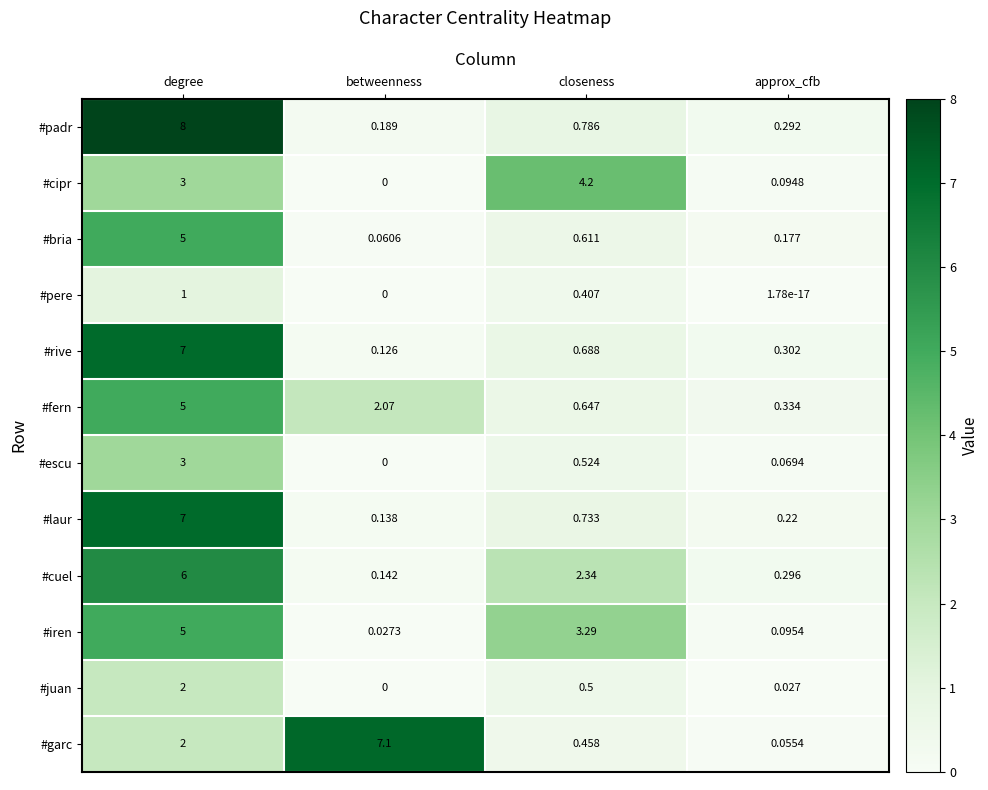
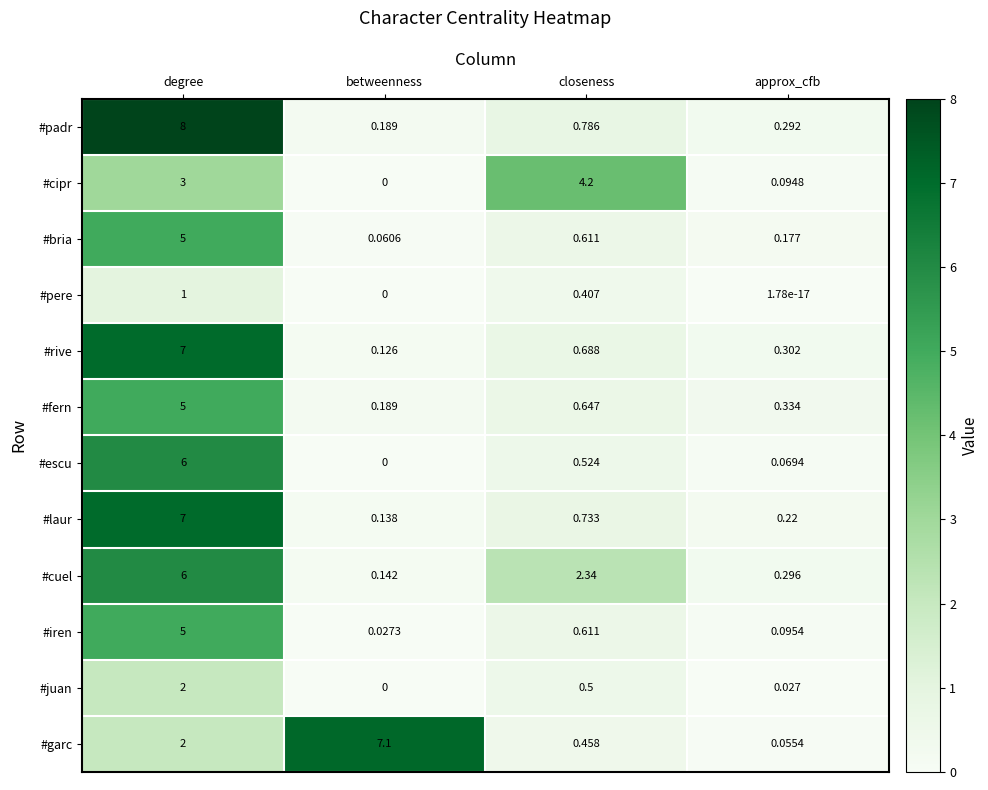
  {
    "#padr": {
      "degree": "8",
      "betweenness": "0.189",
      "closeness": "0.786",
      "approx_cfb": "0.292"
    },
    "#cipr": {
      "degree": "3",
      "betweenness": "0",
      "closeness": "4.2",
      "approx_cfb": "0.0948"
    },
    "#bria": {
      "degree": "5",
      "betweenness": "0.0606",
      "closeness": "0.611",
      "approx_cfb": "0.177"
    },
    "#pere": {
      "degree": "1",
      "betweenness": "0",
      "closeness": "0.407",
      "approx_cfb": "1.78e-17"
    },
    "#rive": {
      "degree": "7",
      "betweenness": "0.126",
      "closeness": "0.688",
      "approx_cfb": "0.302"
    },
    "#fern": {
      "degree": "5",
-     "betweenness": "2.07",
+     "betweenness": "0.189",
      "closeness": "0.647",
      "approx_cfb": "0.334"
    },
    "#escu": {
-     "degree": "3",
+     "degree": "6",
      "betweenness": "0",
      "closeness": "0.524",
      "approx_cfb": "0.0694"
    },
    "#laur": {
      "degree": "7",
      "betweenness": "0.138",
      "closeness": "0.733",
      "approx_cfb": "0.22"
    },
    "#cuel": {
      "degree": "6",
      "betweenness": "0.142",
      "closeness": "2.34",
      "approx_cfb": "0.296"
    },
    "#iren": {
      "degree": "5",
      "betweenness": "0.0273",
-     "closeness": "3.29",
+     "closeness": "0.611",
      "approx_cfb": "0.0954"
    },
    "#juan": {
      "degree": "2",
      "betweenness": "0",
      "closeness": "0.5",
      "approx_cfb": "0.027"
    },
    "#garc": {
      "degree": "2",
      "betweenness": "7.1",
      "closeness": "0.458",
      "approx_cfb": "0.0554"
    }
  }
